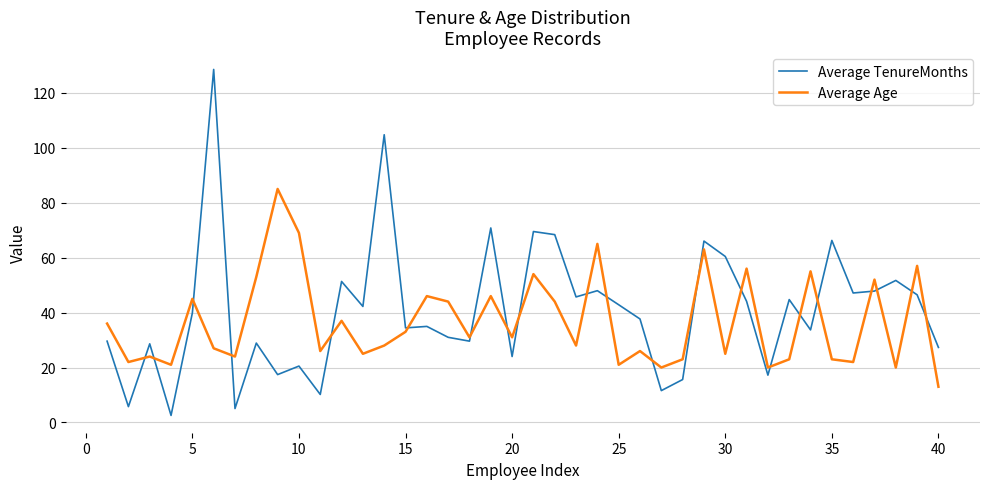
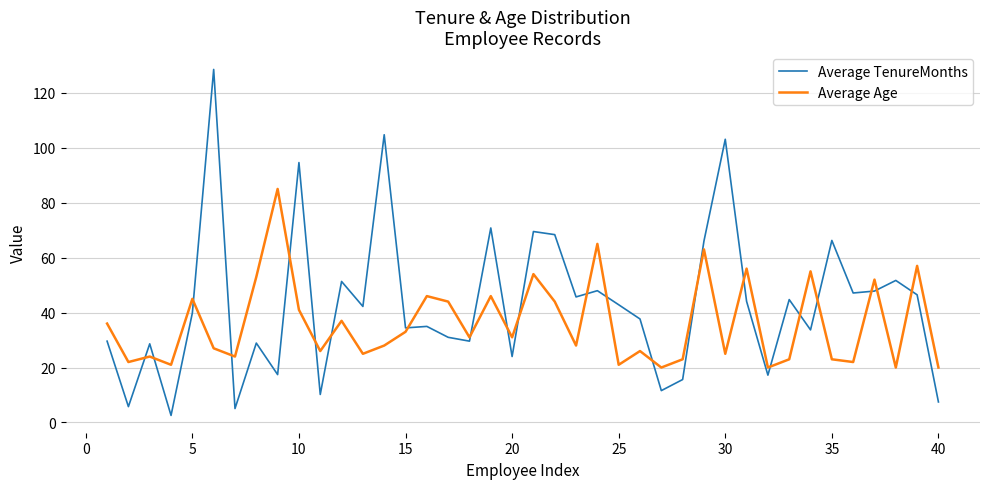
  {
    "Average TenureMonths": {
      "5": 40,
-     "10": 21,
+     "10": 95,
      "15": 34,
      "20": 24,
      "25": 43,
-     "30": 60,
+     "30": 103,
      "35": 66,
-     "40": 27
+     "40": 7
    },
    "Average Age": {
      "5": 45,
-     "10": 69,
+     "10": 41,
      "15": 33,
      "20": 31,
      "25": 21,
      "30": 25,
      "35": 23,
-     "40": 13
+     "40": 20
    }
  }
